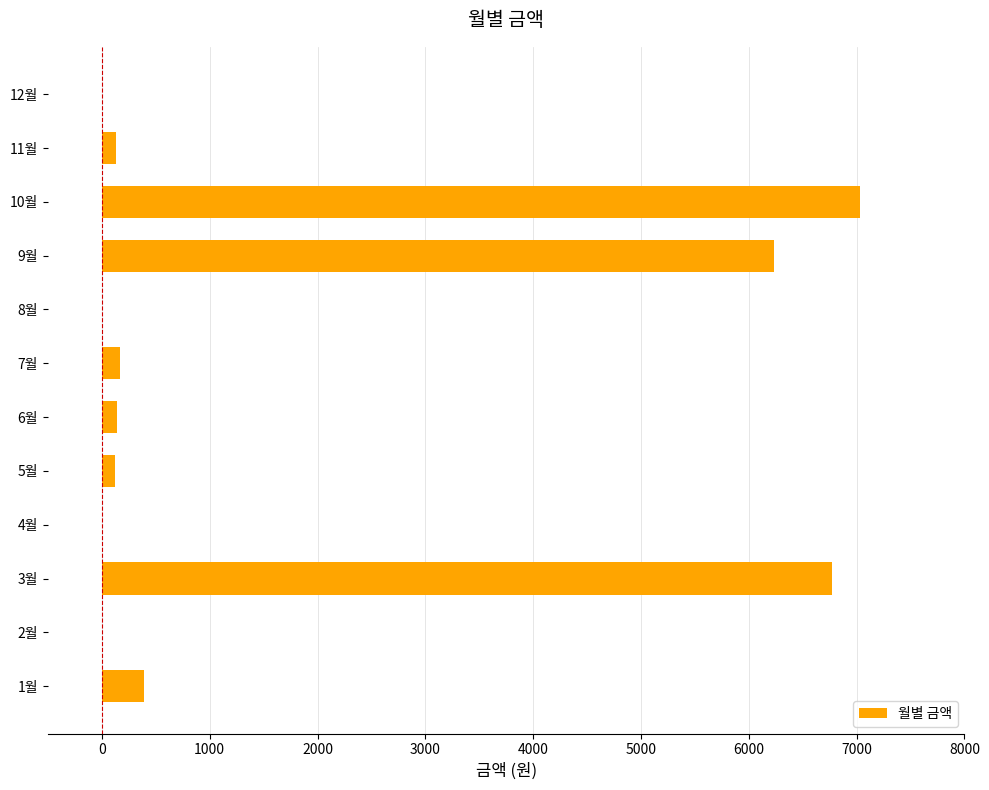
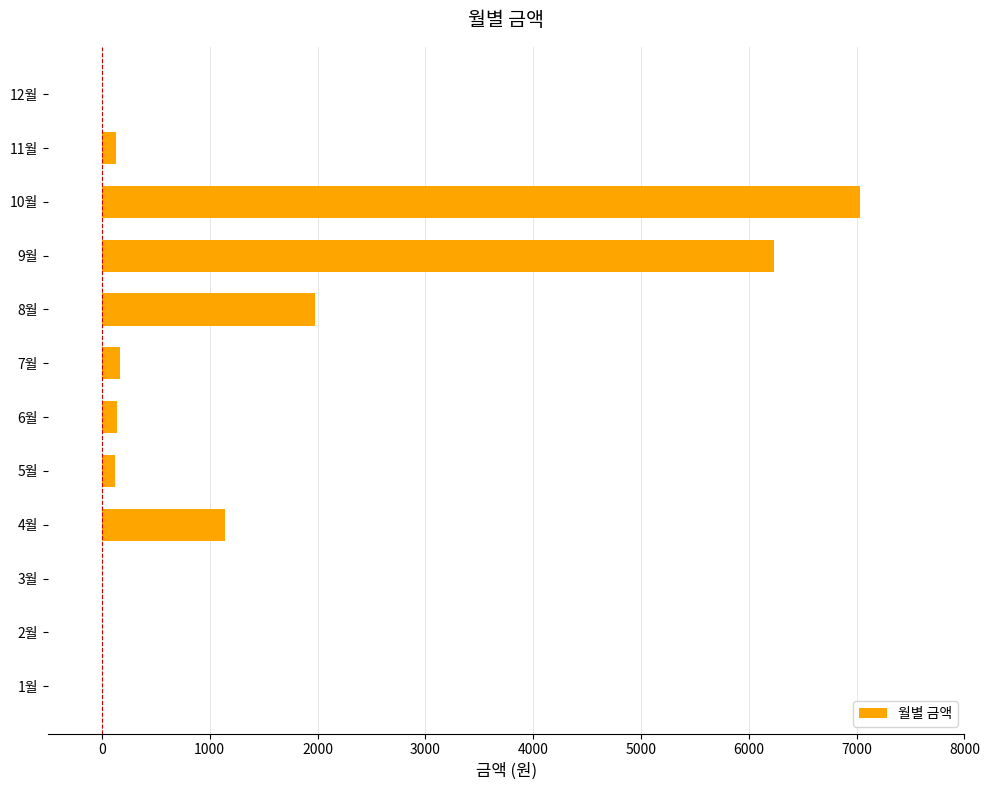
  {
    "12월": 0,
    "11월": 130,
    "10월": 7030,
    "9월": 6230,
-   "8월": 0,
+   "8월": 1980,
    "7월": 170,
    "6월": 140,
    "5월": 130,
-   "4월": 0,
-   "3월": 6770,
+   "4월": 1150,
+   "3월": 0,
    "2월": 0,
-   "1월": 390
+   "1월": 0
  }
